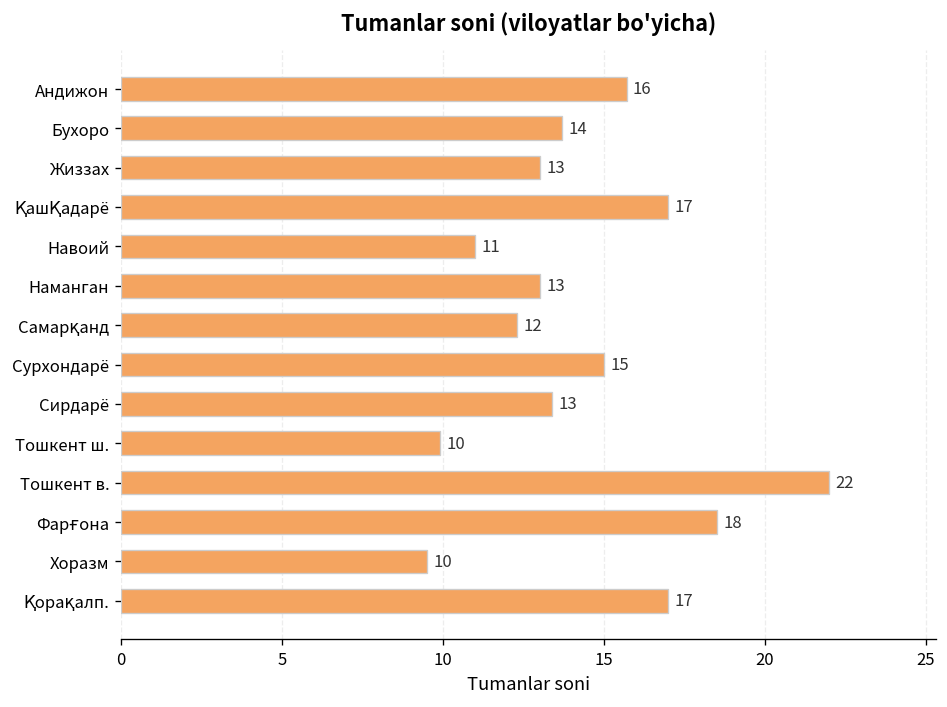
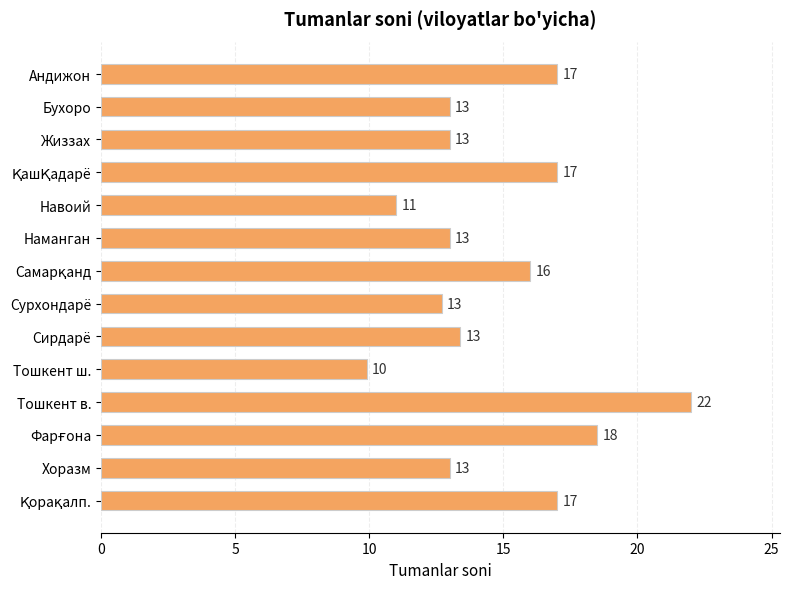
  {
-   "Андижон": 16,
-   "Бухоро": 14,
+   "Андижон": 17,
+   "Бухоро": 13,
    "Жиззах": 13,
    "ҚашҚадарё": 17,
    "Навоий": 11,
    "Наманган": 13,
-   "Самарқанд": 12,
-   "Сурхондарё": 15,
+   "Самарқанд": 16,
+   "Сурхондарё": 13,
    "Сирдарё": 13,
    "Тошкент ш.": 10,
    "Тошкент в.": 22,
    "Фарғона": 18,
-   "Хоразм": 10,
+   "Хоразм": 13,
    "Қорақалп.": 17
  }
